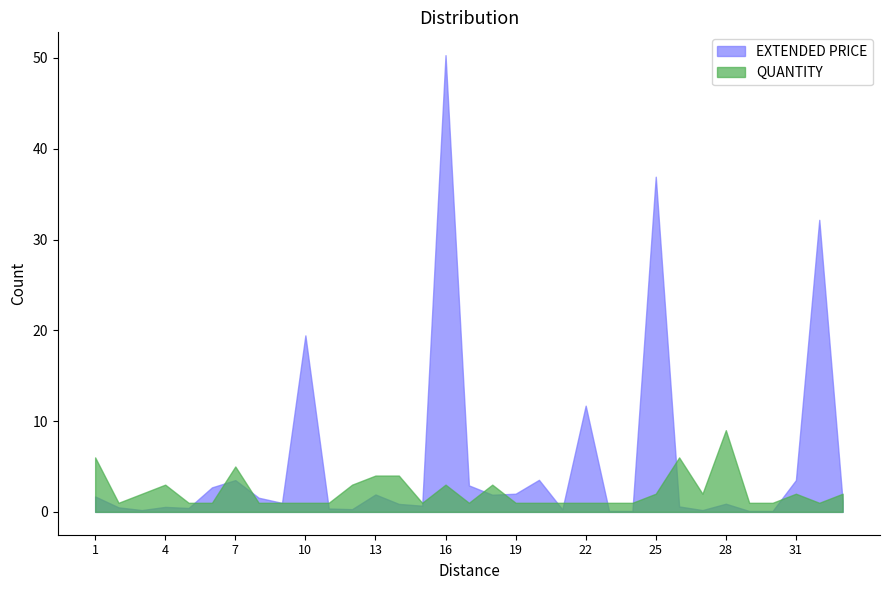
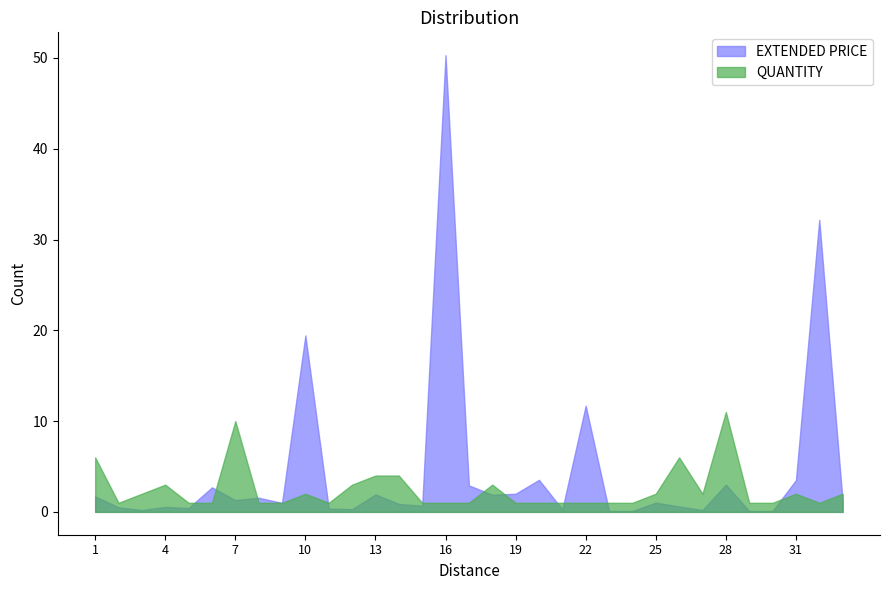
  {
    "EXTENDED PRICE": {
      "1": 2,
      "4": 1,
-     "7": 4,
+     "7": 1,
      "10": 19,
      "13": 2,
      "16": 50,
      "19": 2,
      "22": 12,
-     "25": 37,
-     "28": 1,
+     "25": 1,
+     "28": 3,
      "31": 4
    },
    "QUANTITY": {
      "1": 6,
      "4": 3,
-     "7": 5,
-     "10": 1,
+     "7": 10,
+     "10": 2,
      "13": 4,
-     "16": 3,
+     "16": 1,
      "19": 1,
      "22": 1,
      "25": 2,
-     "28": 9,
+     "28": 11,
      "31": 2
    }
  }
